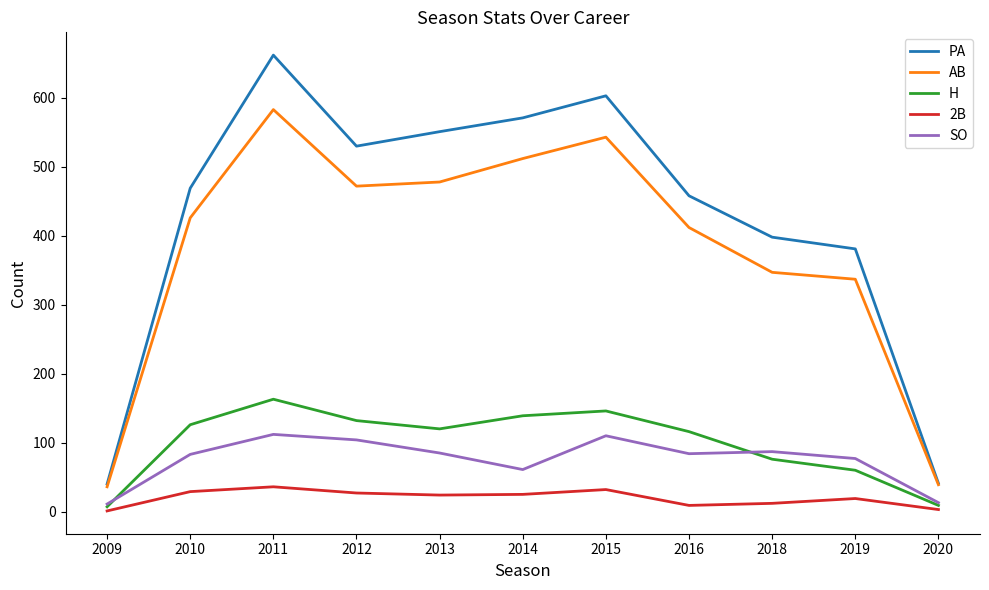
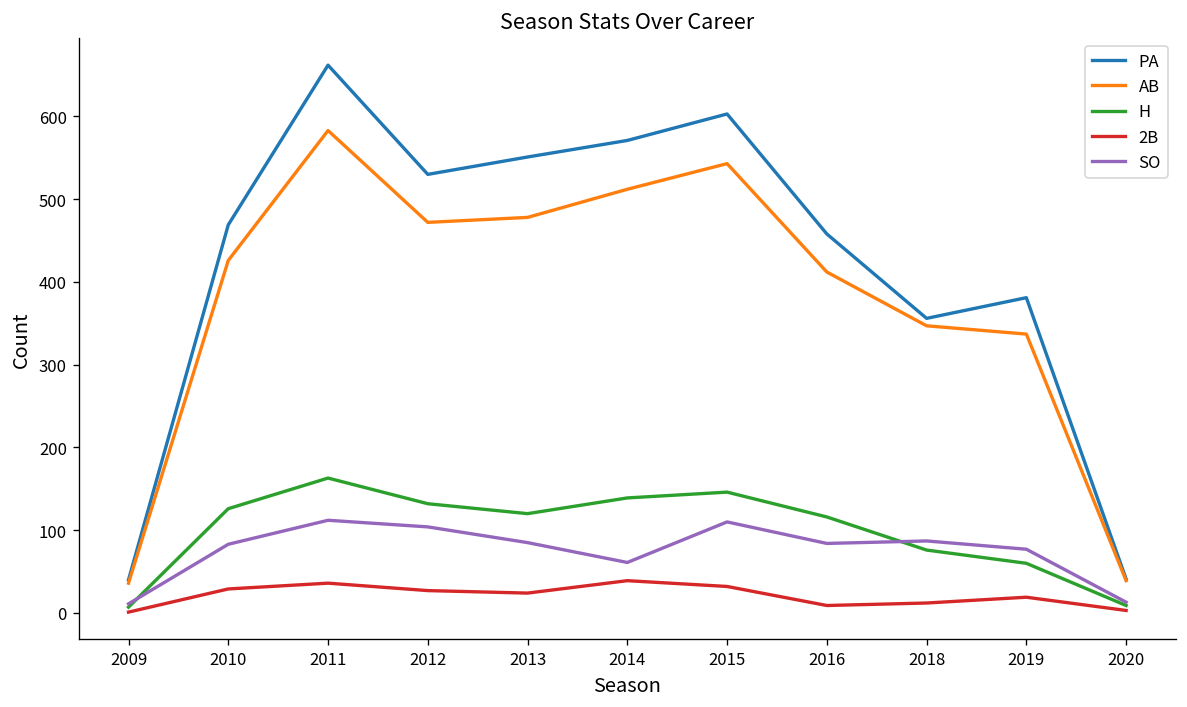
  {
    "PA": {
      "2009": 40,
      "2010": 470,
      "2011": 660,
      "2012": 530,
      "2013": 550,
      "2014": 570,
      "2015": 600,
      "2016": 460,
-     "2018": 400,
+     "2018": 360,
      "2019": 380
    },
    "AB": {
      "2009": 40,
      "2010": 430,
      "2011": 580,
      "2012": 470,
      "2013": 480,
      "2014": 510,
      "2015": 540,
      "2016": 410,
      "2018": 350,
      "2019": 340
    },
    "H": {
      "2009": 10,
      "2010": 130,
      "2011": 160,
      "2012": 130,
      "2013": 120,
      "2014": 140,
      "2015": 150,
      "2016": 120,
      "2018": 80,
      "2019": 60,
      "2020": 10
    },
    "2B": {
      "2009": 0,
      "2010": 30,
      "2011": 40,
      "2012": 30,
      "2013": 20,
-     "2014": 30,
+     "2014": 40,
      "2015": 30,
      "2016": 10,
      "2018": 10,
      "2019": 20,
      "2020": 0
    },
    "SO": {
      "2009": 10,
      "2010": 80,
      "2011": 110,
      "2012": 100,
      "2013": 90,
      "2014": 60,
      "2015": 110,
      "2016": 80,
      "2018": 90,
      "2019": 80,
      "2020": 10
    }
  }
